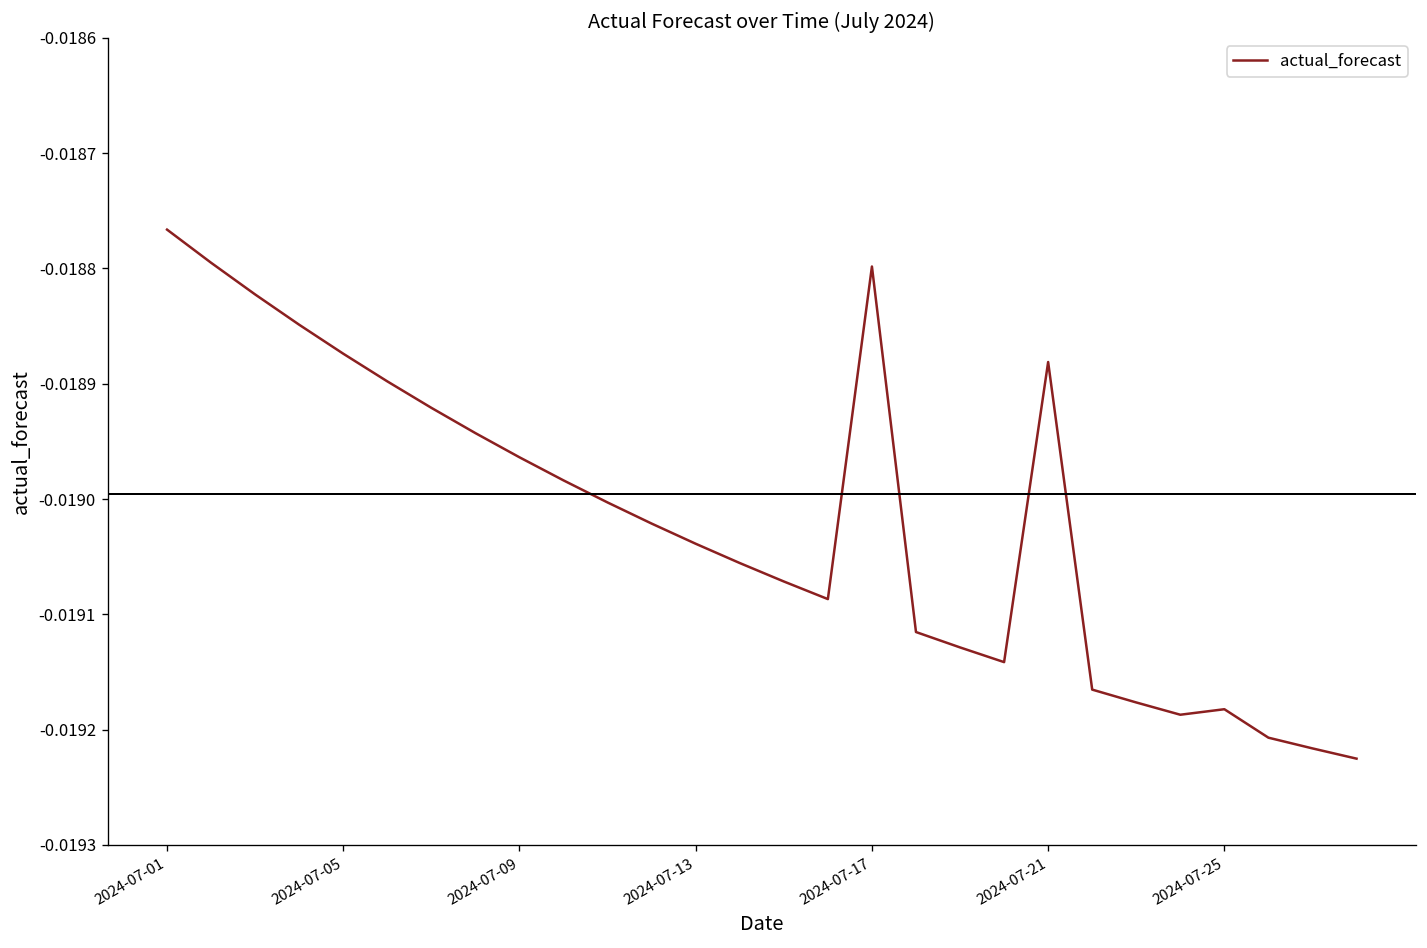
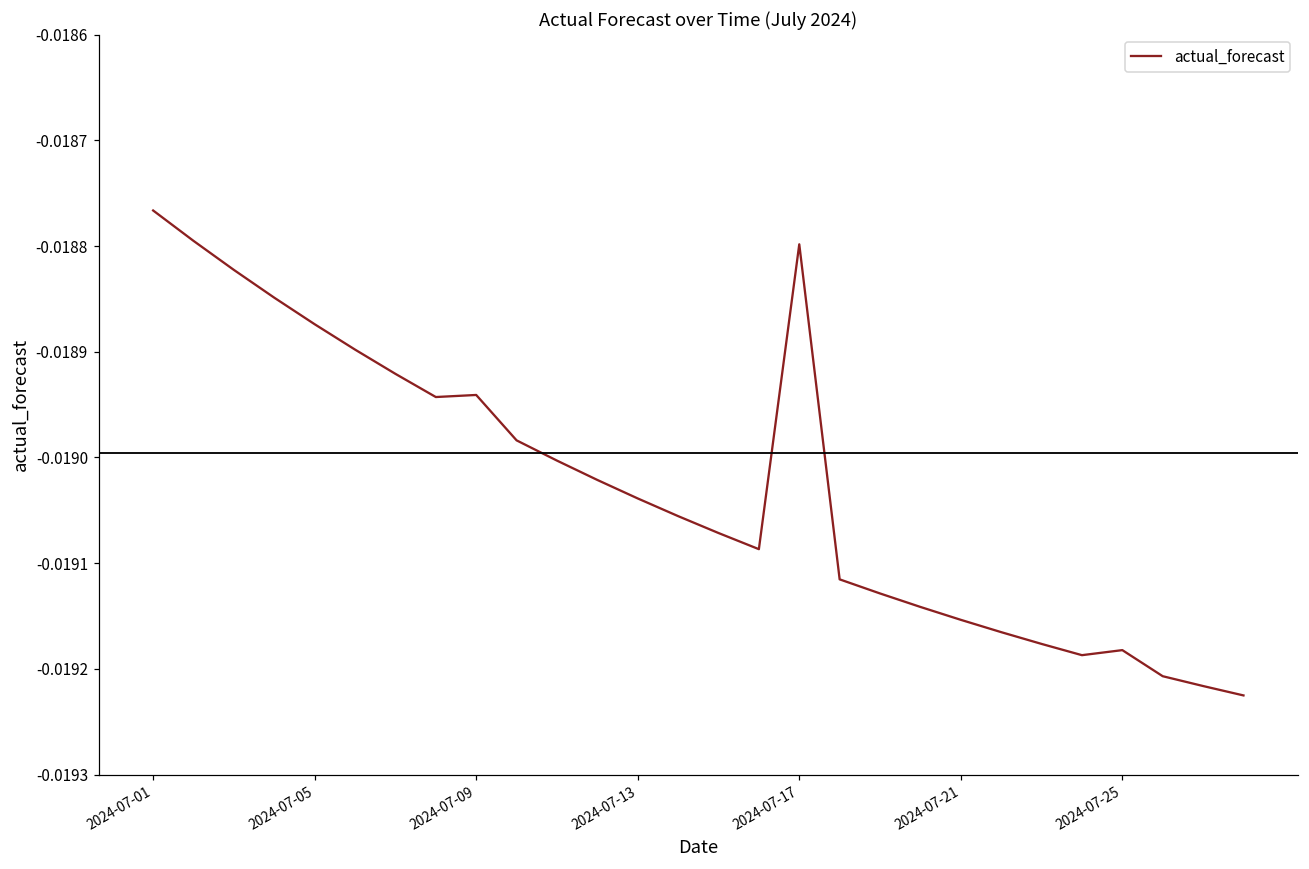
  {
    "2024-07-01": -0.01877,
    "2024-07-05": -0.01887,
-   "2024-07-09": -0.01896,
+   "2024-07-09": -0.01894,
    "2024-07-13": -0.01904,
    "2024-07-17": -0.01880,
-   "2024-07-21": -0.01888,
+   "2024-07-21": -0.01915,
    "2024-07-25": -0.01918
  }
